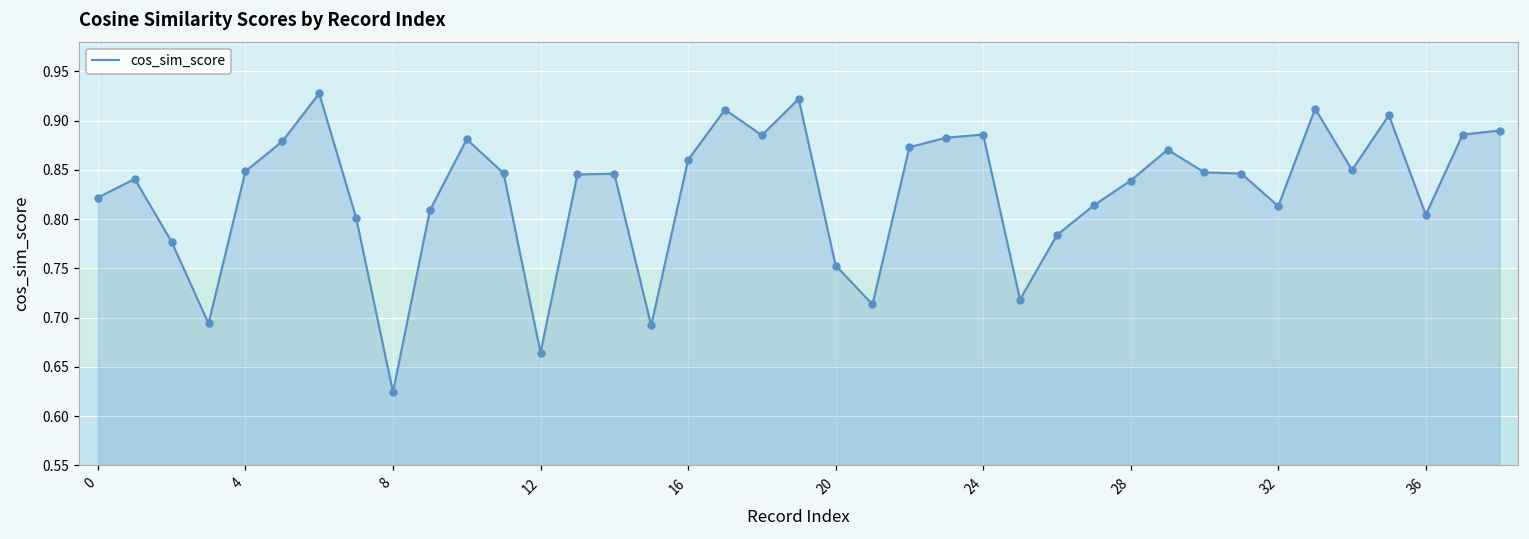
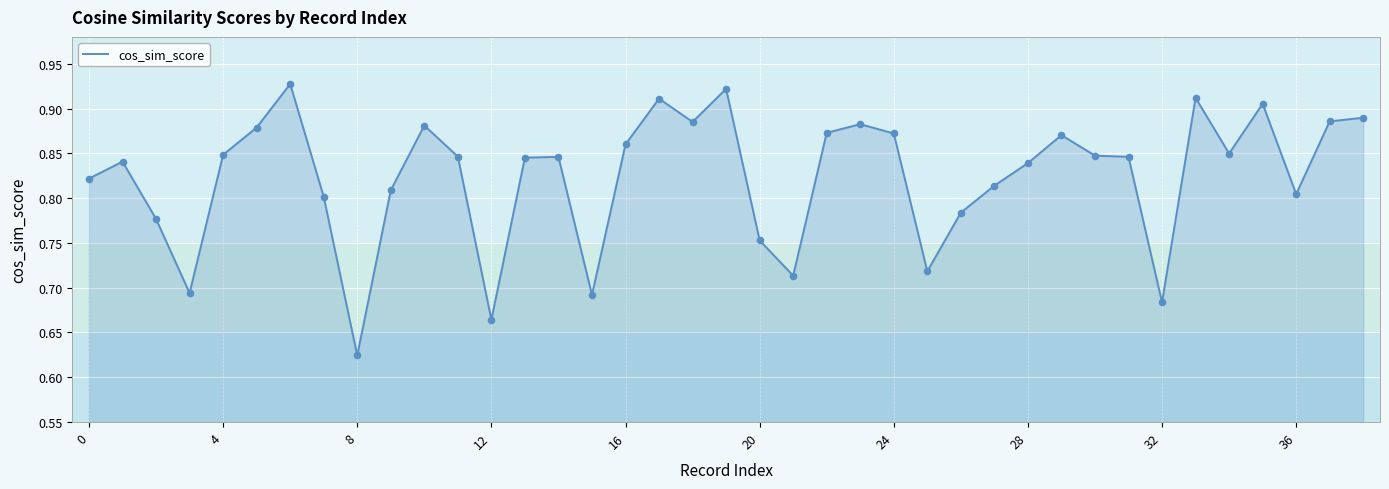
  {
    "0": 0.82,
    "4": 0.85,
    "8": 0.62,
    "12": 0.66,
    "16": 0.86,
    "20": 0.75,
-   "24": 0.89,
+   "24": 0.87,
    "28": 0.84,
-   "32": 0.81,
+   "32": 0.68,
    "36": 0.80
  }
